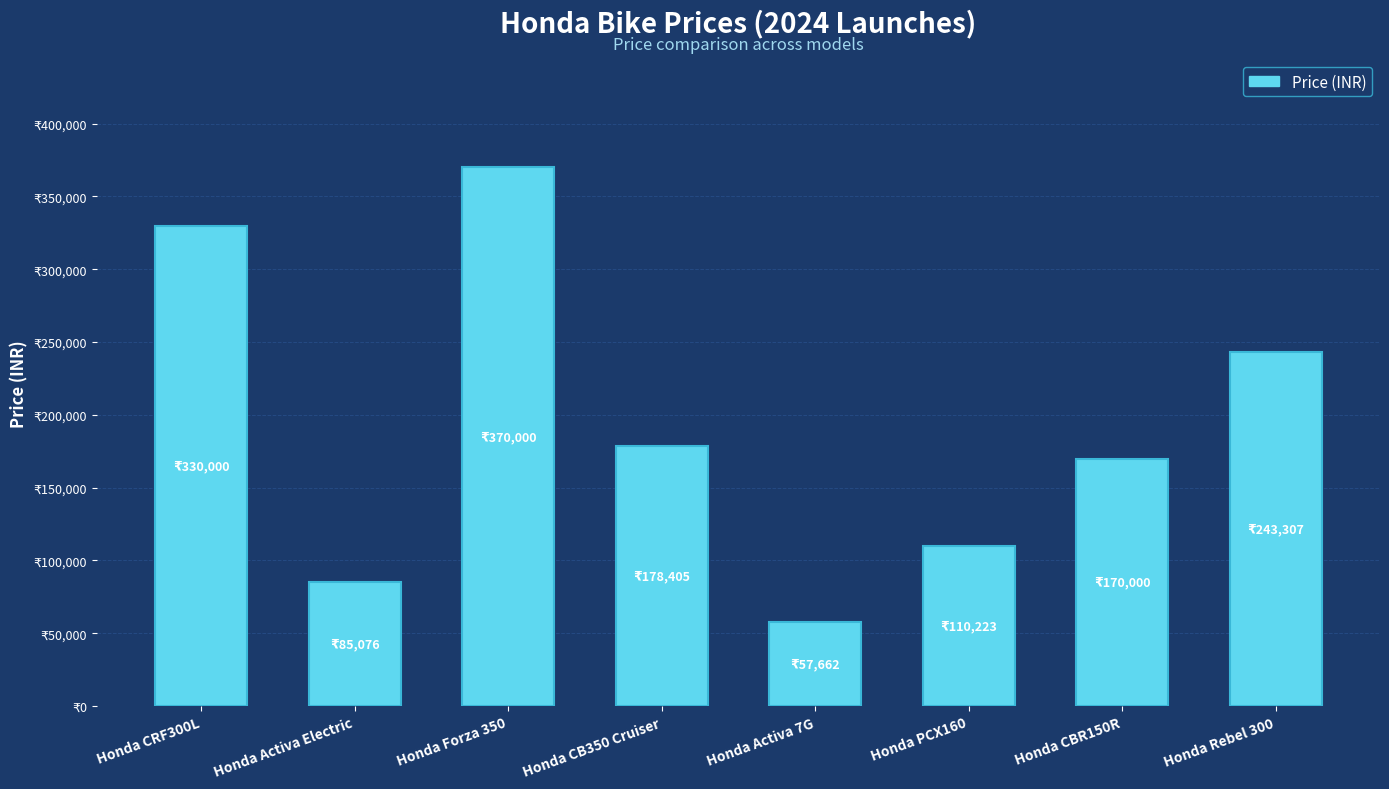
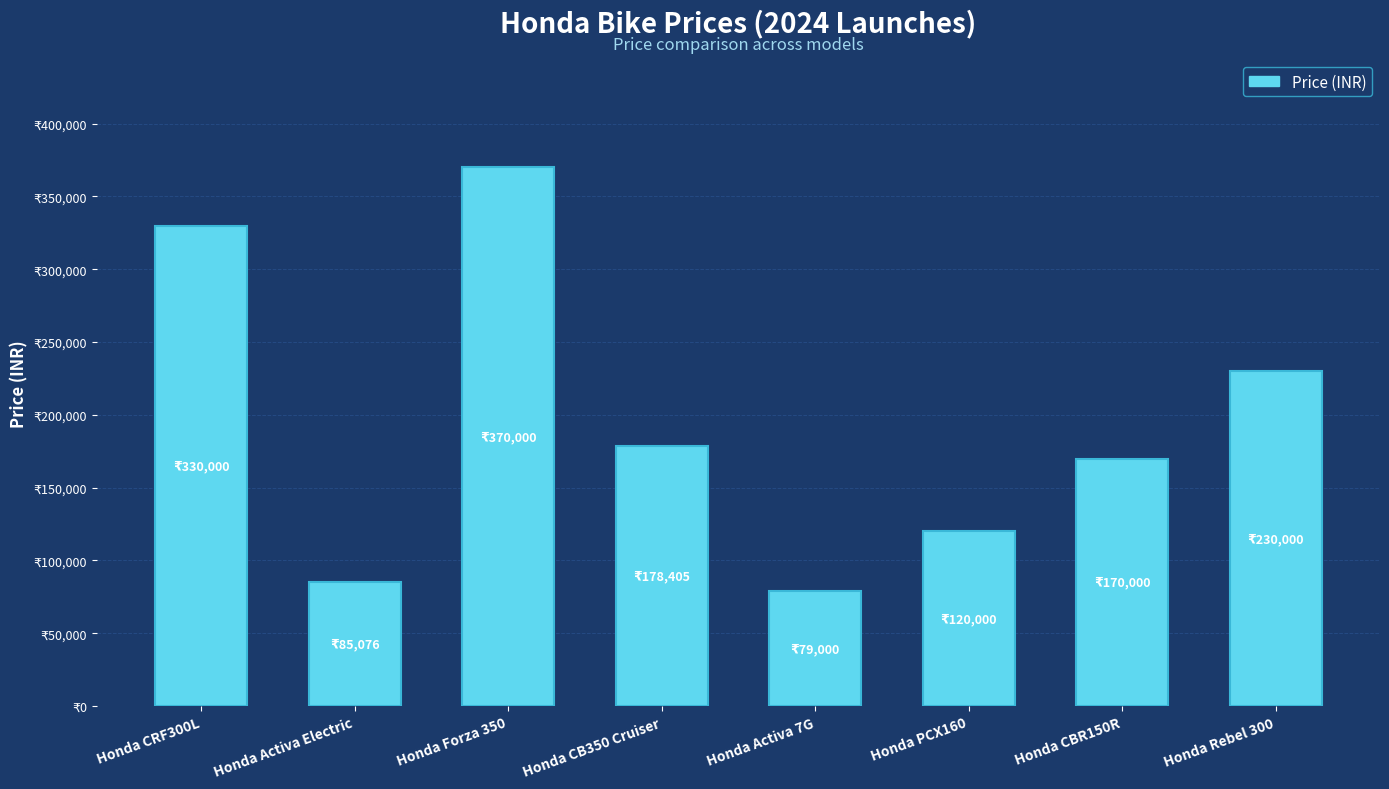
  {
    "Honda CRF300L": "330,000",
    "Honda Activa Electric": "85,076",
    "Honda Forza 350": "370,000",
    "Honda CB350 Cruiser": "178,405",
-   "Honda Activa 7G": "57,662",
-   "Honda PCX160": "110,223",
+   "Honda Activa 7G": "79,000",
+   "Honda PCX160": "120,000",
    "Honda CBR150R": "170,000",
-   "Honda Rebel 300": "243,307"
+   "Honda Rebel 300": "230,000"
  }
